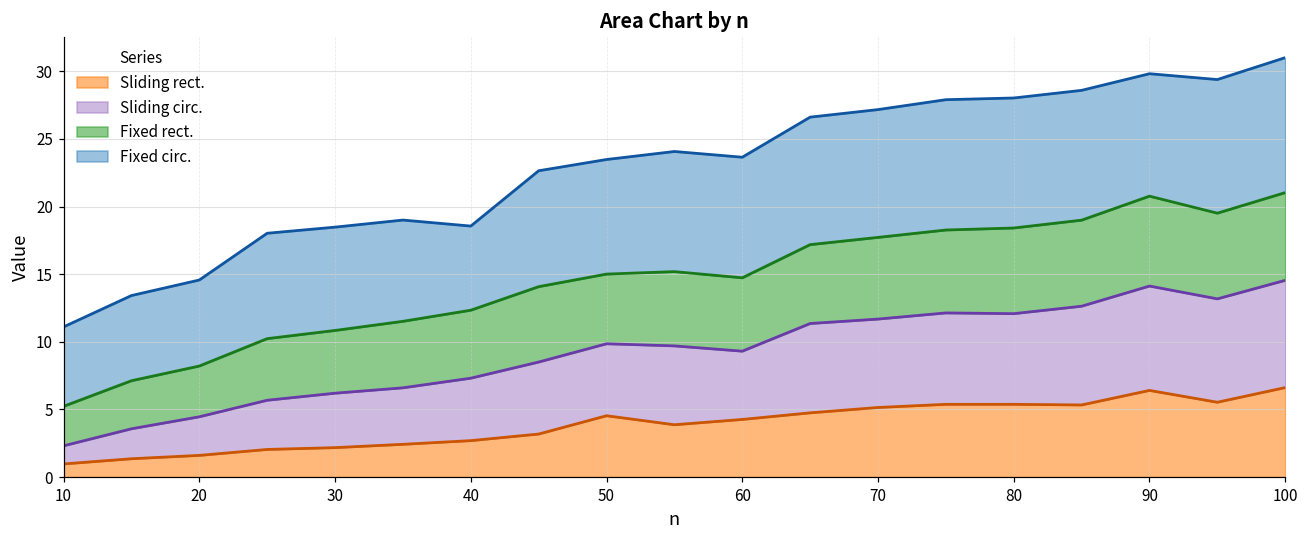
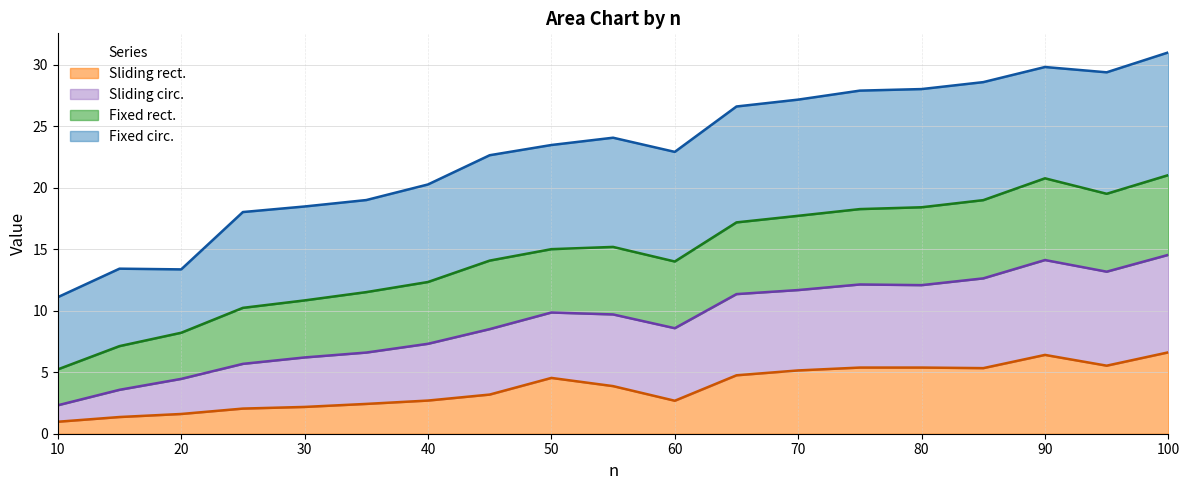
  {
    "Sliding rect.": {
      "10": 1.0,
      "20": 1.6,
      "30": 2.2,
      "40": 2.7,
      "50": 4.5,
-     "60": 4.3,
+     "60": 2.7,
      "70": 5.1,
      "80": 5.4,
      "90": 6.4,
      "100": 6.6
    },
    "Sliding circ.": {
      "10": 1.3,
      "20": 2.9,
      "30": 4.0,
      "40": 4.6,
      "50": 5.3,
-     "60": 5.0,
+     "60": 5.9,
      "70": 6.5,
      "80": 6.7,
      "90": 7.7,
      "100": 7.9
    },
    "Fixed rect.": {
      "10": 2.9,
      "20": 3.8,
      "30": 4.6,
      "40": 5.0,
      "50": 5.2,
      "60": 5.4,
      "70": 6.0,
      "80": 6.3,
      "90": 6.6,
      "100": 6.5
    },
    "Fixed circ.": {
      "10": 5.9,
-     "20": 6.4,
+     "20": 5.2,
      "30": 7.6,
-     "40": 6.2,
+     "40": 7.9,
      "50": 8.5,
      "60": 8.9,
      "70": 9.4,
      "80": 9.6,
      "90": 9.0,
      "100": 10.0
    }
  }
